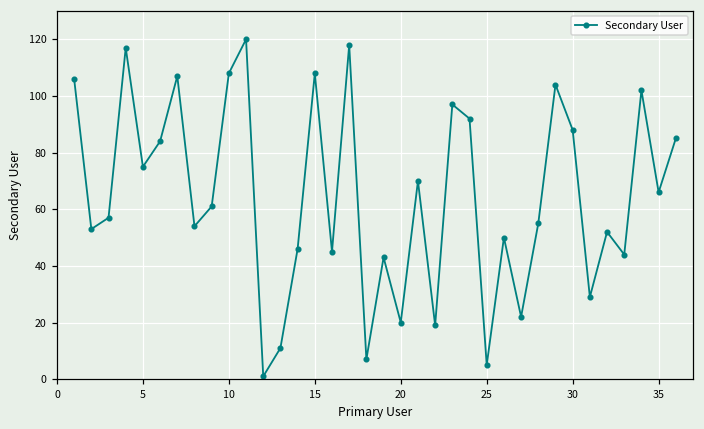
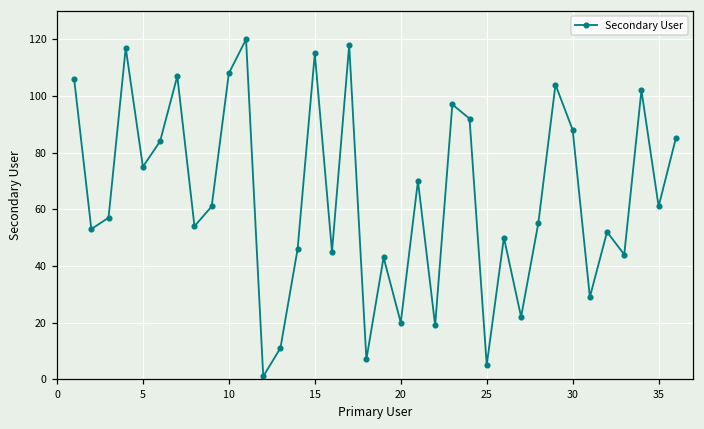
  {
    "5": 75,
    "10": 108,
-   "15": 108,
+   "15": 115,
    "20": 20,
    "25": 5,
    "30": 88,
-   "35": 66
+   "35": 61
  }
